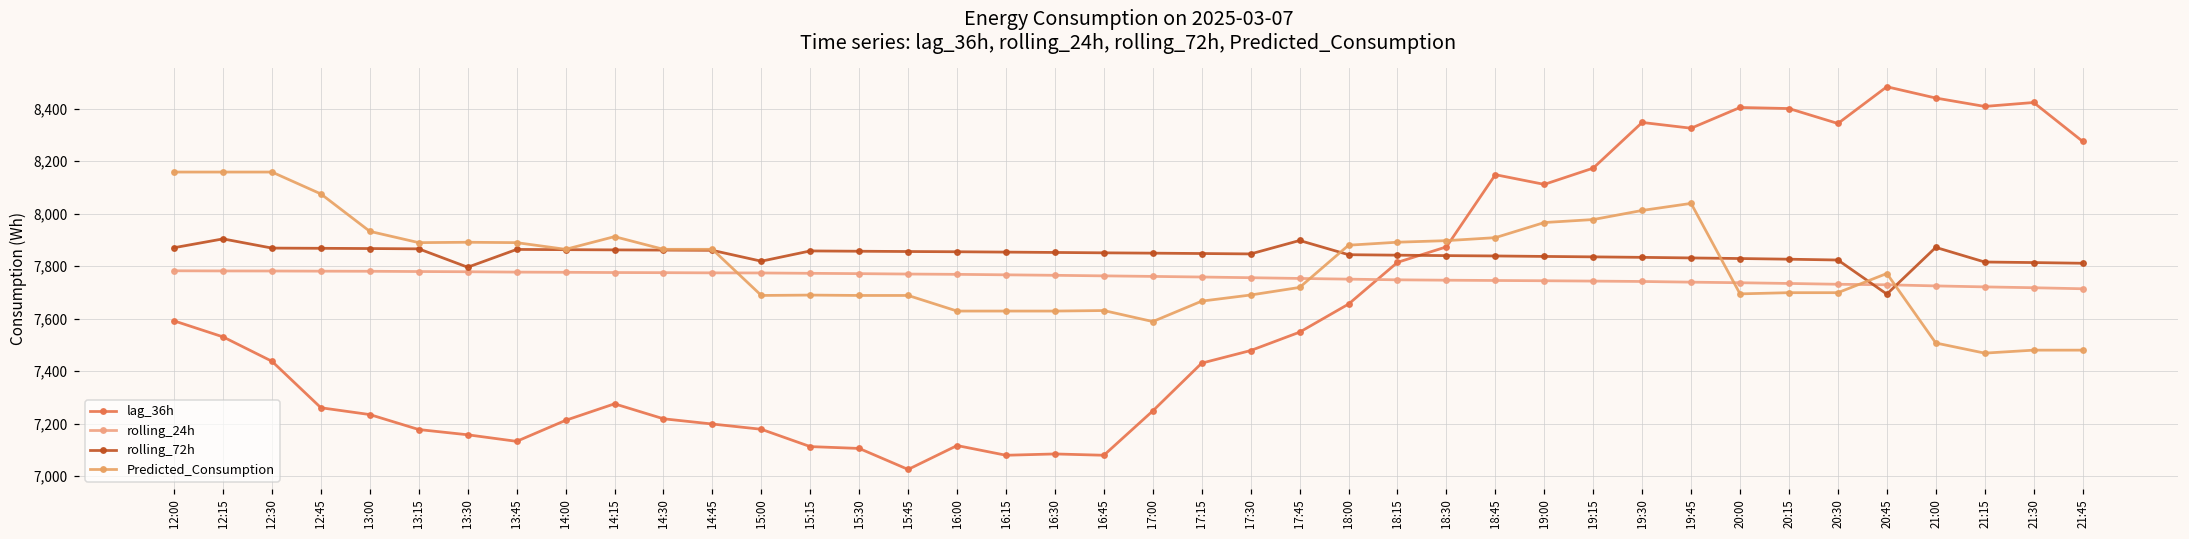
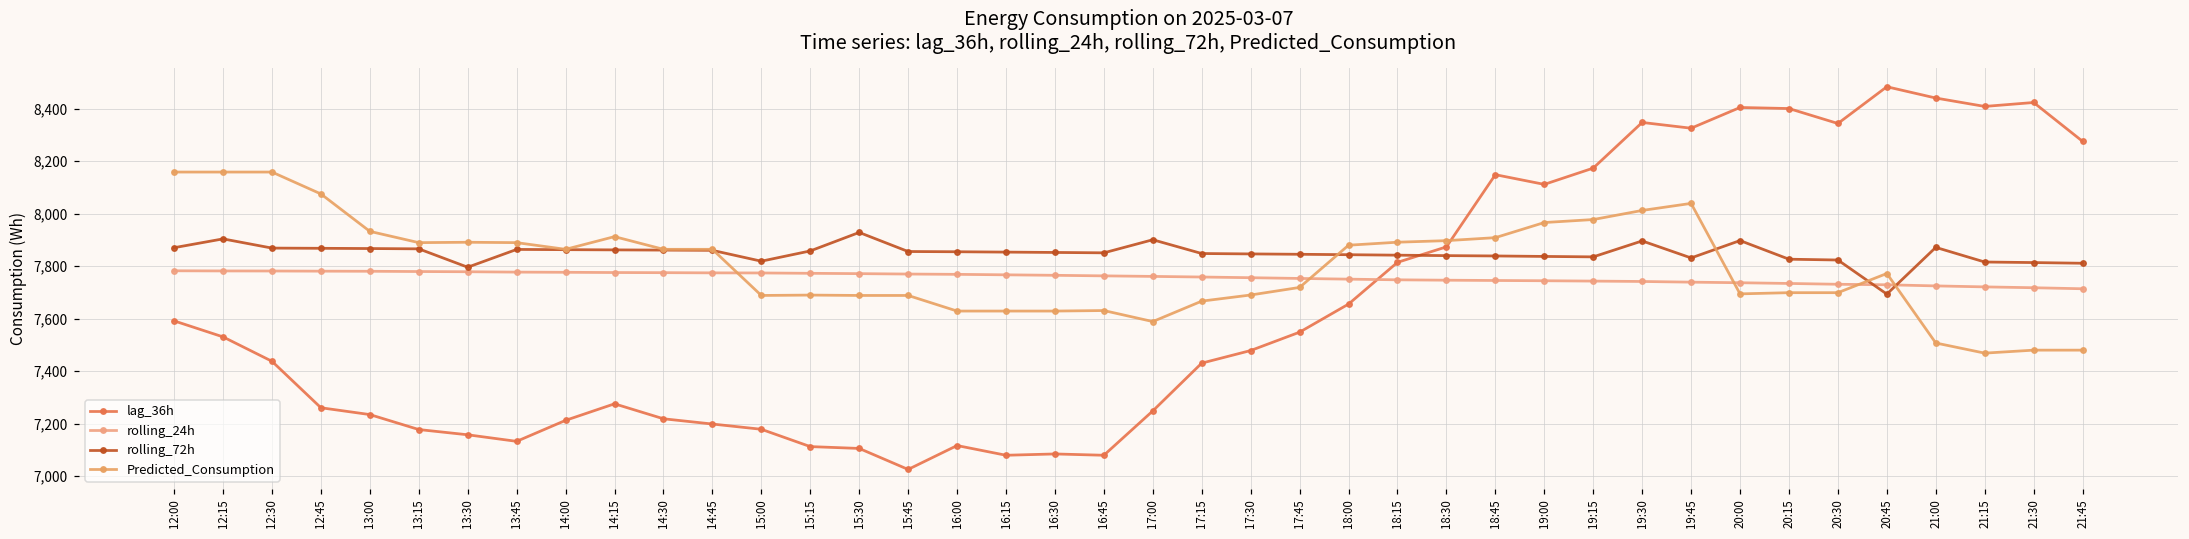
  {
    "rolling_72h": {
      "12:00": "7,870",
      "12:15": "7,900",
      "12:30": "7,870",
      "12:45": "7,870",
      "13:00": "7,870",
      "13:15": "7,870",
      "13:30": "7,800",
      "13:45": "7,860",
      "14:15": "7,860",
      "15:00": "7,820",
      "15:15": "7,860",
-     "15:30": "7,860",
+     "15:30": "7,930",
      "15:45": "7,860",
      "16:00": "7,850",
      "16:15": "7,850",
      "16:30": "7,850",
      "16:45": "7,850",
-     "17:00": "7,850",
+     "17:00": "7,900",
      "17:15": "7,850",
      "17:30": "7,850",
-     "17:45": "7,900",
+     "17:45": "7,840",
      "18:00": "7,840",
      "18:15": "7,840",
      "18:30": "7,840",
      "18:45": "7,840",
      "19:00": "7,840",
      "19:15": "7,830",
-     "19:30": "7,830",
+     "19:30": "7,900",
      "19:45": "7,830",
-     "20:00": "7,830",
+     "20:00": "7,900",
      "20:15": "7,830",
      "20:30": "7,820",
      "20:45": "7,690",
      "21:00": "7,870",
      "21:15": "7,820",
      "21:30": "7,810",
      "21:45": "7,810"
    }
  }
